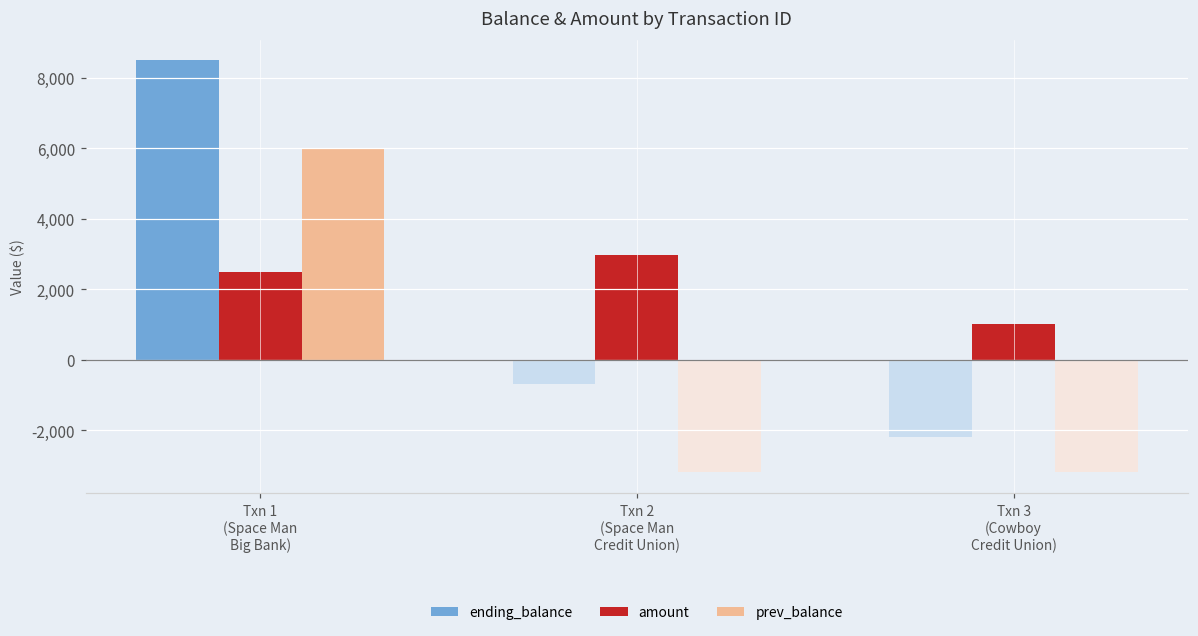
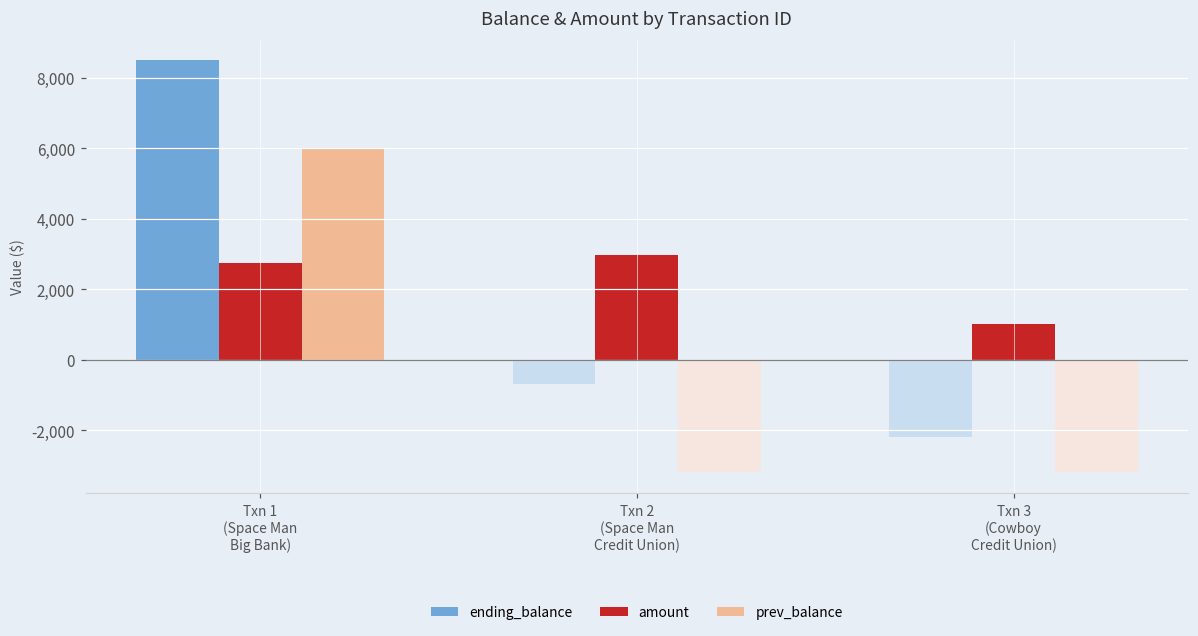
  {
    "ending_balance": {
      "Txn 1 (Space Man Big Bank)": "8,500",
      "Txn 2 (Space Man Credit Union)": "0",
      "Txn 3 (Cowboy Credit Union)": "0"
    },
    "amount": {
-     "Txn 1 (Space Man Big Bank)": "2,500",
+     "Txn 1 (Space Man Big Bank)": "2,800",
      "Txn 2 (Space Man Credit Union)": "3,000",
      "Txn 3 (Cowboy Credit Union)": "1,000"
    }
  }
